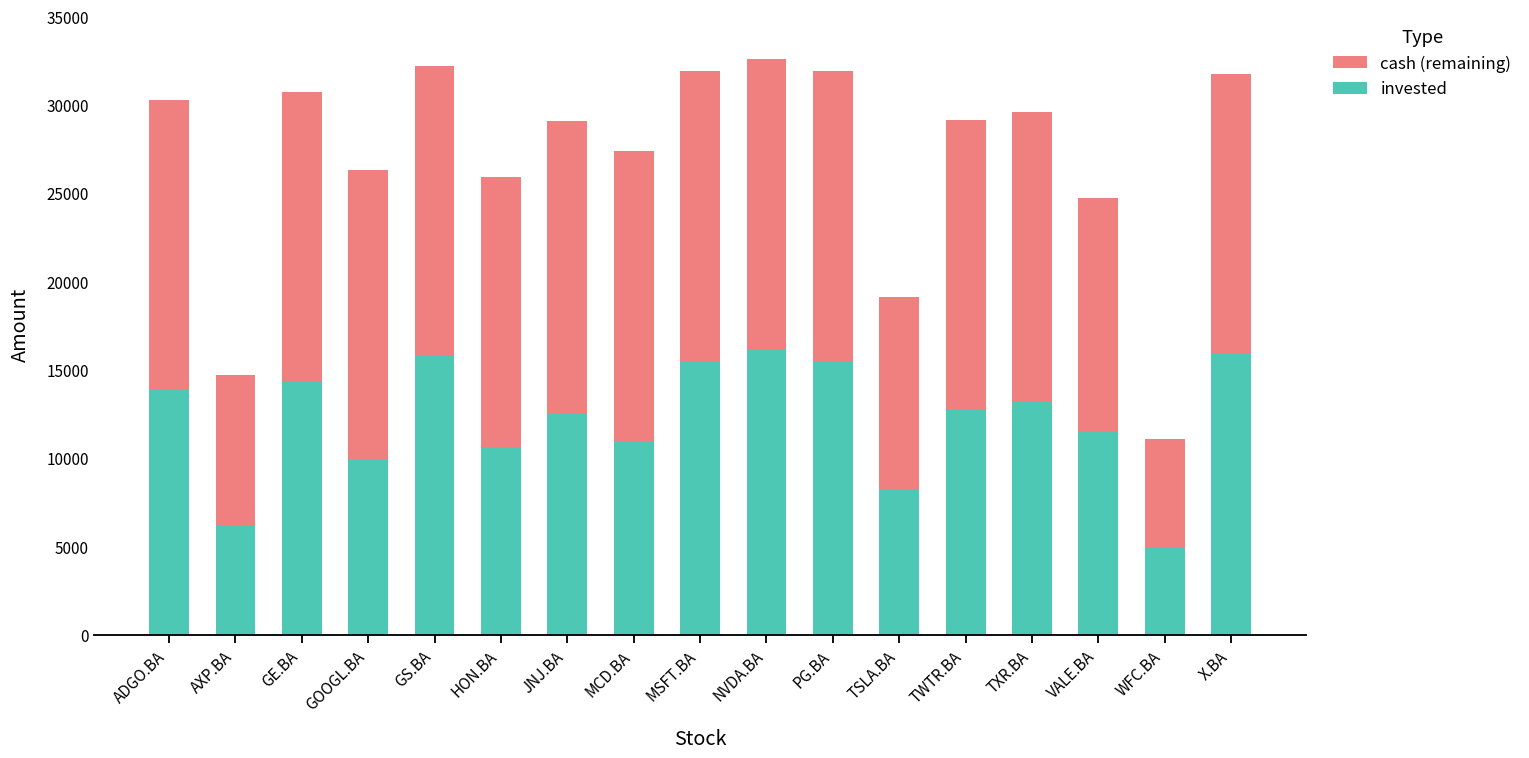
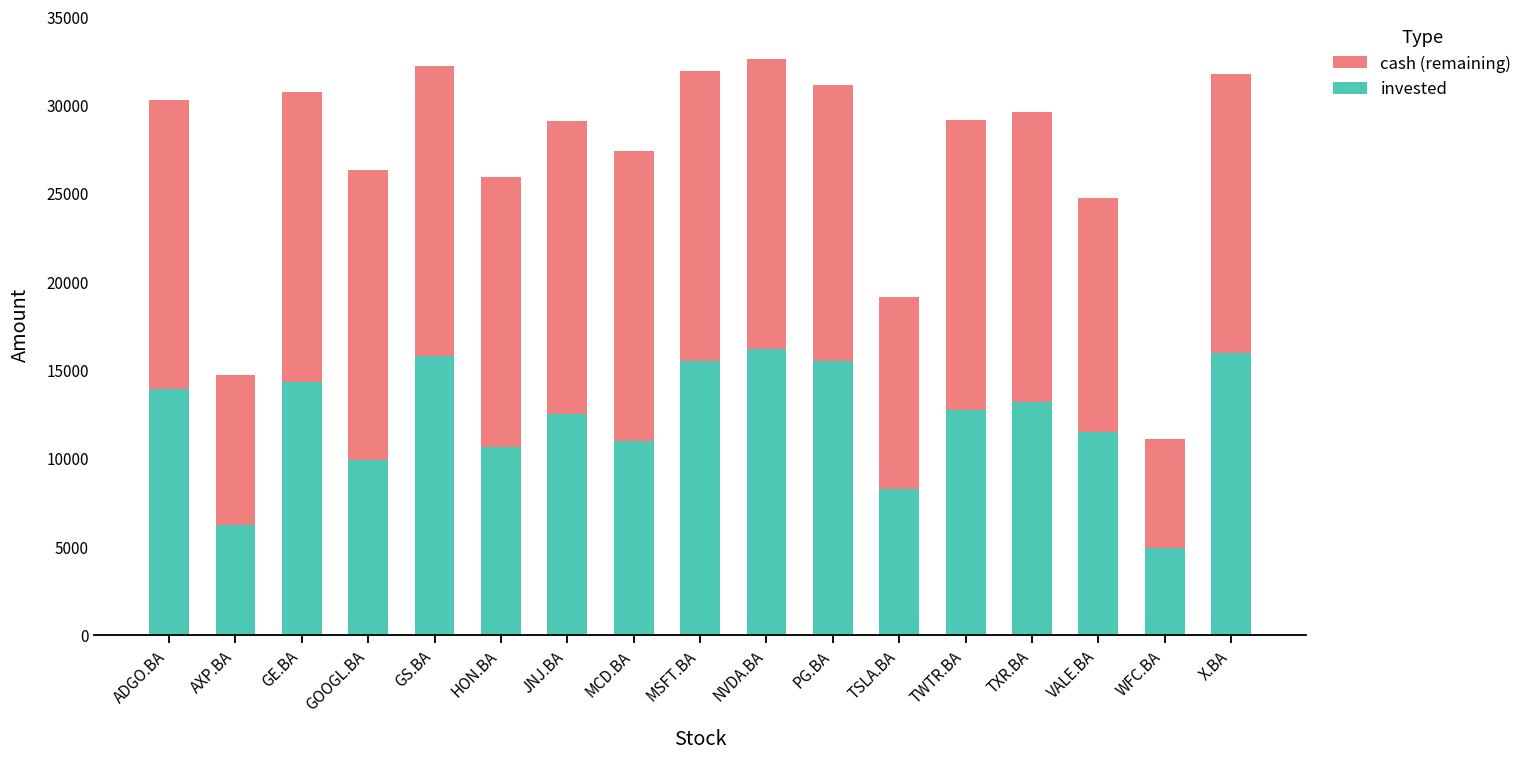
  {
    "invested": {
      "ADGO.BA": 13900,
      "AXP.BA": 6200,
      "GE.BA": 14300,
      "GOOGL.BA": 9900,
      "GS.BA": 15800,
      "HON.BA": 10600,
      "JNJ.BA": 12500,
      "MCD.BA": 11000,
      "MSFT.BA": 15500,
      "NVDA.BA": 16200,
      "PG.BA": 15500,
      "TSLA.BA": 8300,
      "TWTR.BA": 12700,
      "TXR.BA": 13200,
      "VALE.BA": 11500,
      "WFC.BA": 4900,
      "X.BA": 15900
    },
    "cash (remaining)": {
      "ADGO.BA": 16400,
      "AXP.BA": 8500,
      "GE.BA": 16400,
      "GOOGL.BA": 16400,
      "GS.BA": 16400,
      "HON.BA": 15300,
      "JNJ.BA": 16600,
      "MCD.BA": 16400,
      "MSFT.BA": 16400,
      "NVDA.BA": 16400,
-     "PG.BA": 16400,
+     "PG.BA": 15600,
      "TSLA.BA": 10800,
      "TWTR.BA": 16400,
      "TXR.BA": 16400,
      "VALE.BA": 13200,
      "WFC.BA": 6200,
      "X.BA": 15800
    }
  }
